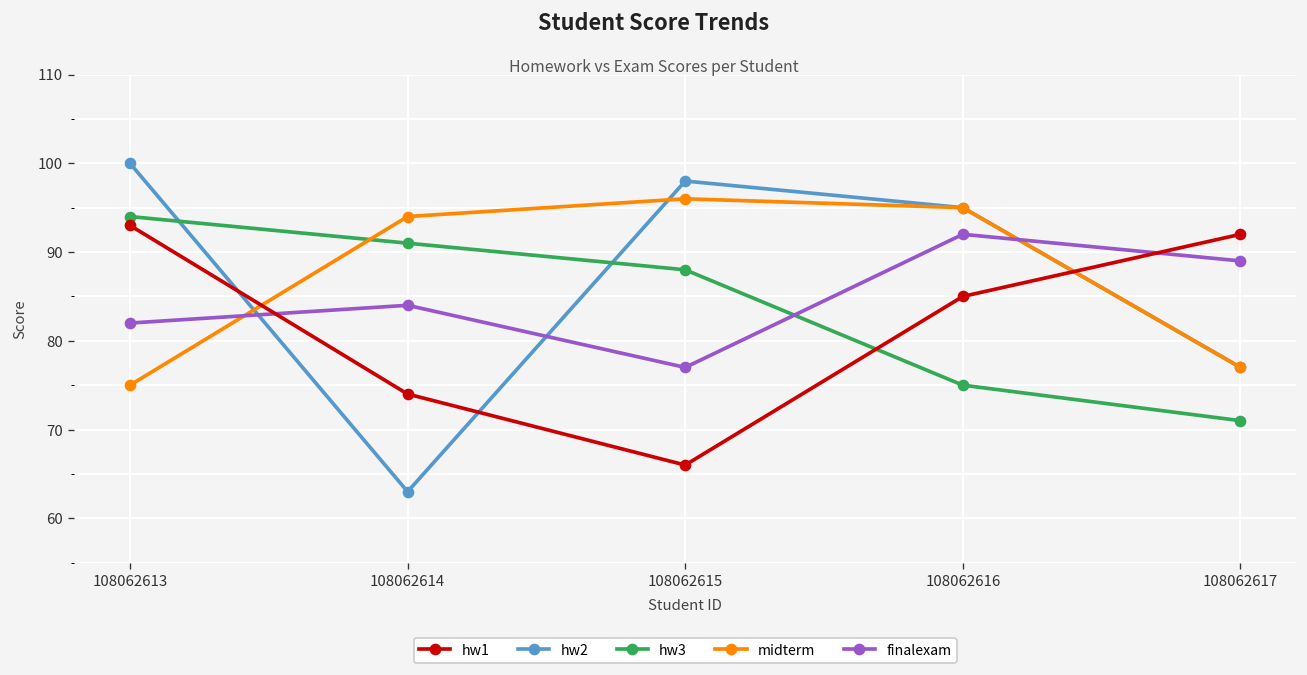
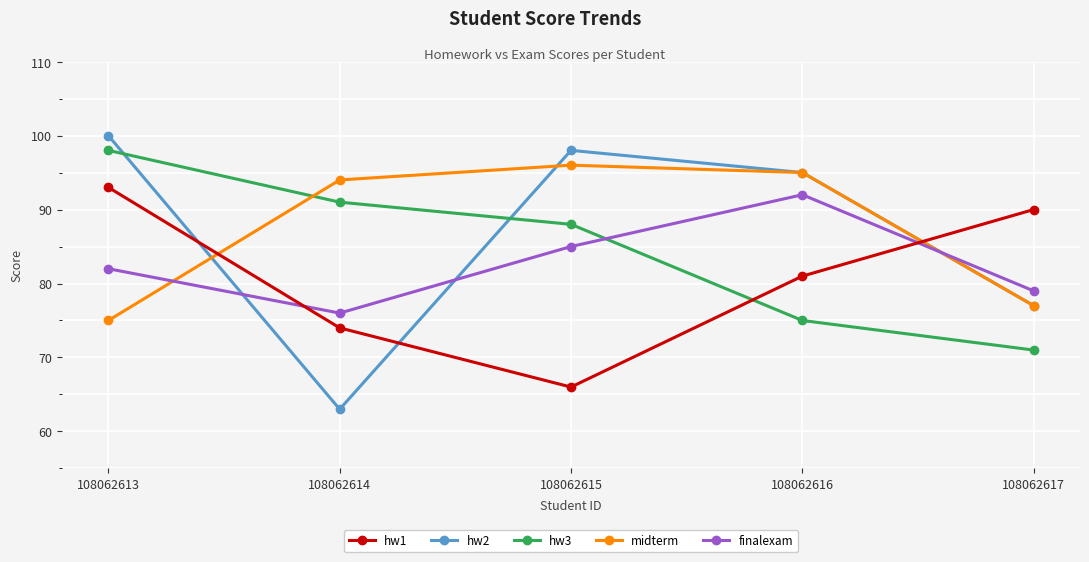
  {
    "hw1": {
      "108062613": 93,
      "108062614": 74,
      "108062615": 66,
-     "108062616": 85,
-     "108062617": 92
+     "108062616": 81,
+     "108062617": 90
    },
    "hw2": {
      "108062613": 100,
      "108062614": 63,
      "108062615": 98
    },
    "hw3": {
-     "108062613": 94,
+     "108062613": 98,
      "108062614": 91,
      "108062615": 88,
      "108062616": 75,
      "108062617": 71
    },
    "midterm": {
      "108062613": 75,
      "108062614": 94,
      "108062615": 96
    },
    "finalexam": {
      "108062613": 82,
-     "108062614": 84,
-     "108062615": 77,
+     "108062614": 76,
+     "108062615": 85,
      "108062616": 92,
-     "108062617": 89
+     "108062617": 79
    }
  }
